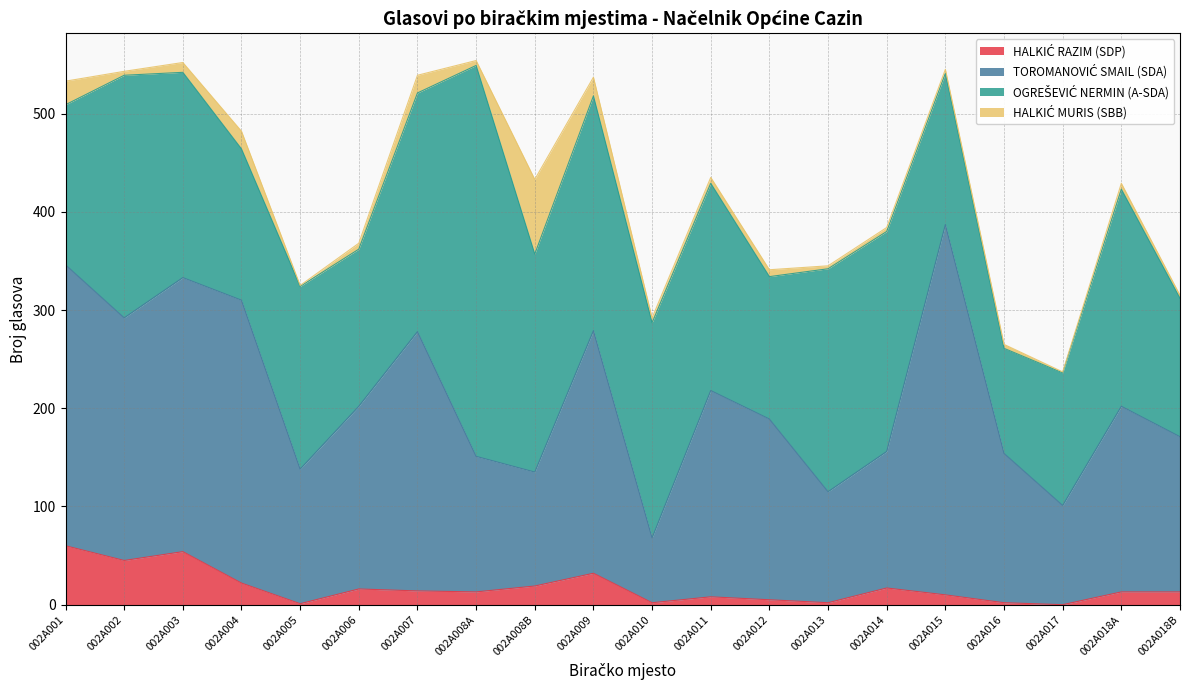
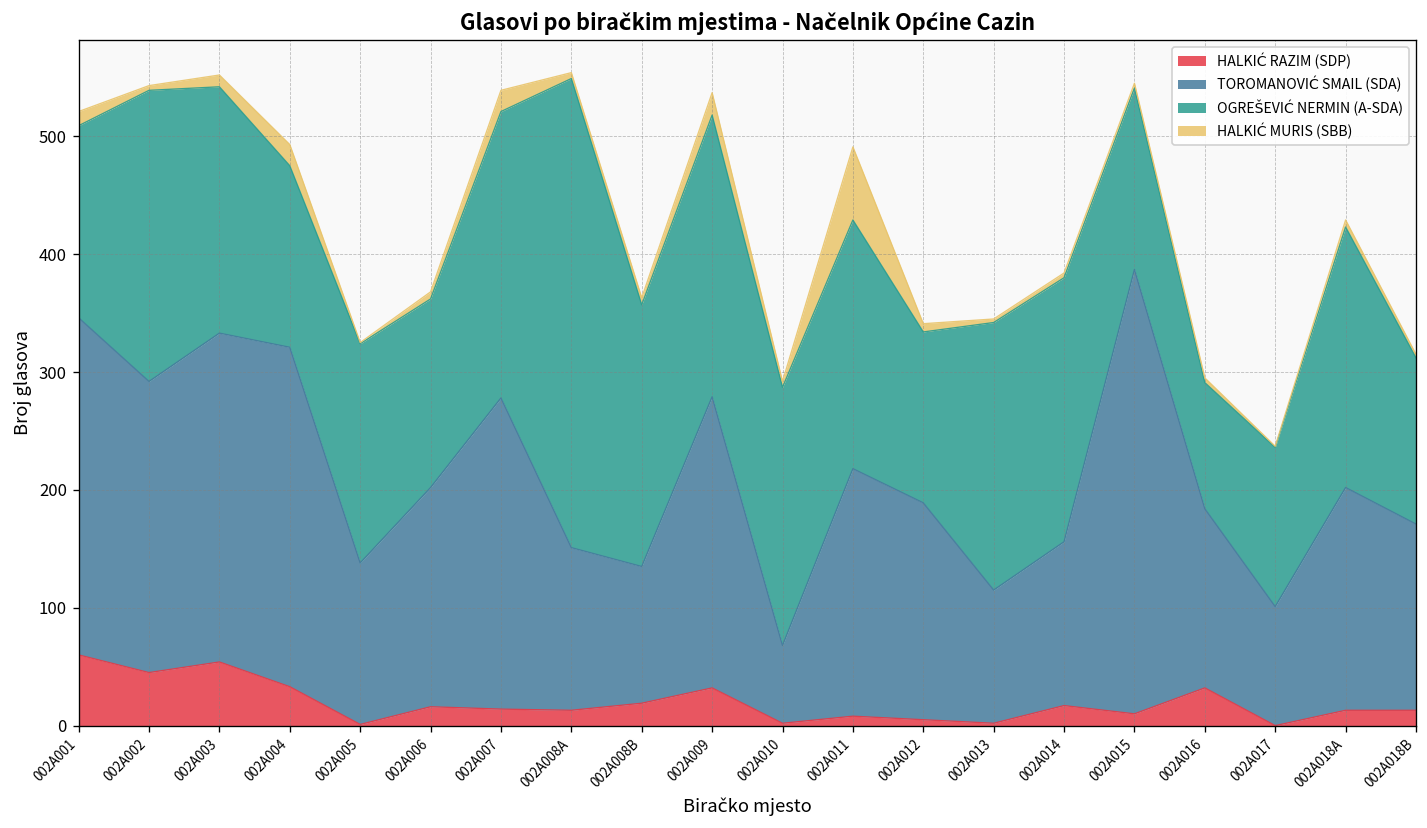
  {
    "HALKIĆ RAZIM (SDP)": {
      "002A001": 60,
      "002A002": 50,
      "002A003": 50,
-     "002A004": 20,
+     "002A004": 30,
      "002A005": 0,
      "002A006": 20,
      "002A007": 10,
      "002A008A": 10,
      "002A008B": 20,
      "002A009": 30,
      "002A010": 0,
      "002A011": 10,
      "002A012": 10,
      "002A013": 0,
      "002A014": 20,
      "002A015": 10,
-     "002A016": 0,
+     "002A016": 30,
      "002A017": 0,
      "002A018A": 10,
      "002A018B": 10
    },
    "HALKIĆ MURIS (SBB)": {
-     "002A001": 20,
+     "002A001": 10,
      "002A002": 0,
      "002A003": 10,
      "002A004": 20,
      "002A006": 10,
      "002A007": 20,
      "002A008A": 10,
-     "002A008B": 80,
+     "002A008B": 10,
      "002A009": 20,
      "002A010": 10,
-     "002A011": 10,
+     "002A011": 60,
      "002A012": 10,
      "002A013": 0,
      "002A014": 0,
      "002A015": 0,
      "002A016": 0,
      "002A018A": 10,
      "002A018B": 0
    }
  }
